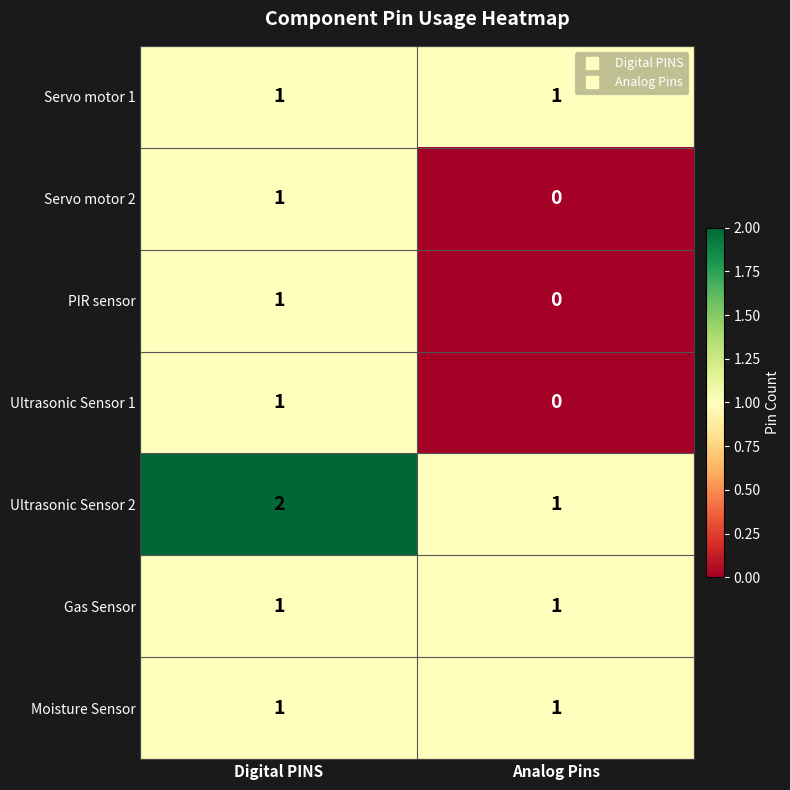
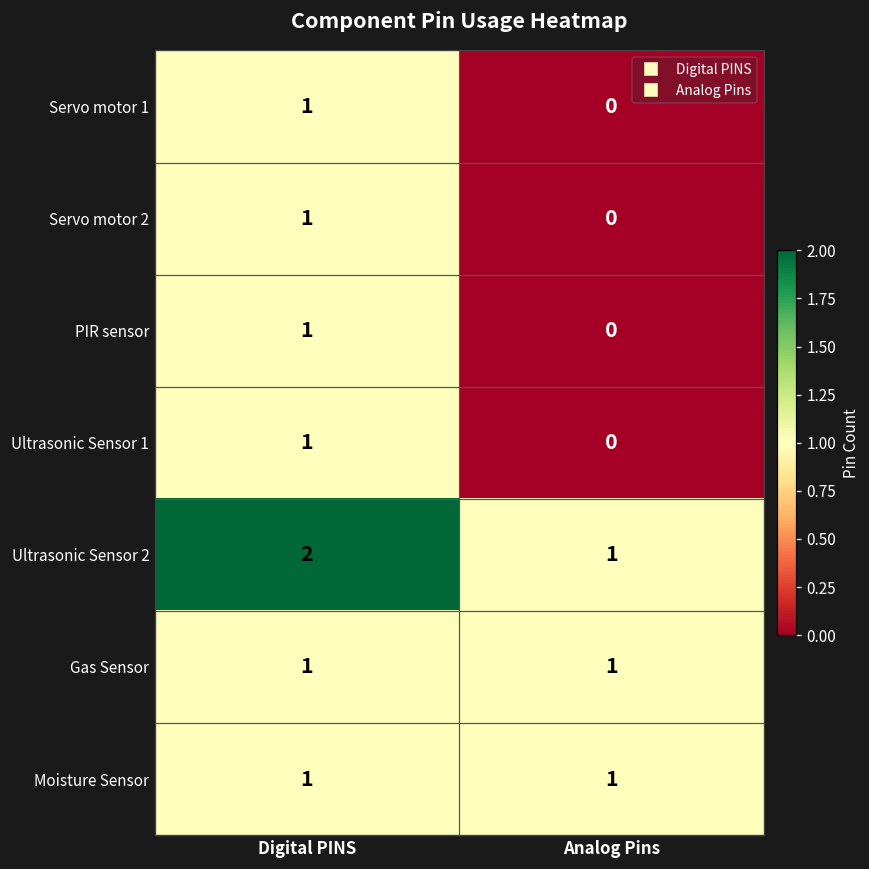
  {
    "Servo motor 1": {
      "Digital PINS": 1,
-     "Analog Pins": 1
+     "Analog Pins": 0
    },
    "Servo motor 2": {
      "Digital PINS": 1,
      "Analog Pins": 0
    },
    "PIR sensor": {
      "Digital PINS": 1,
      "Analog Pins": 0
    },
    "Ultrasonic Sensor 1": {
      "Digital PINS": 1,
      "Analog Pins": 0
    },
    "Ultrasonic Sensor 2": {
      "Digital PINS": 2,
      "Analog Pins": 1
    },
    "Gas Sensor": {
      "Digital PINS": 1,
      "Analog Pins": 1
    },
    "Moisture Sensor": {
      "Digital PINS": 1,
      "Analog Pins": 1
    }
  }
